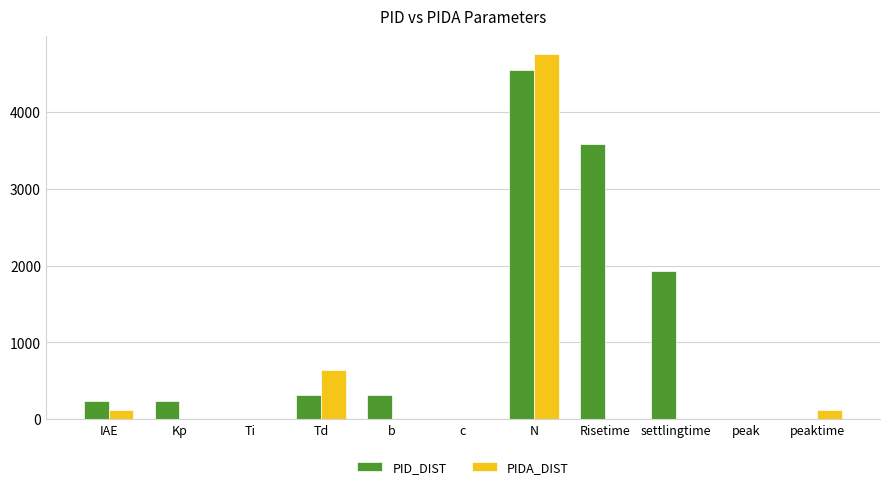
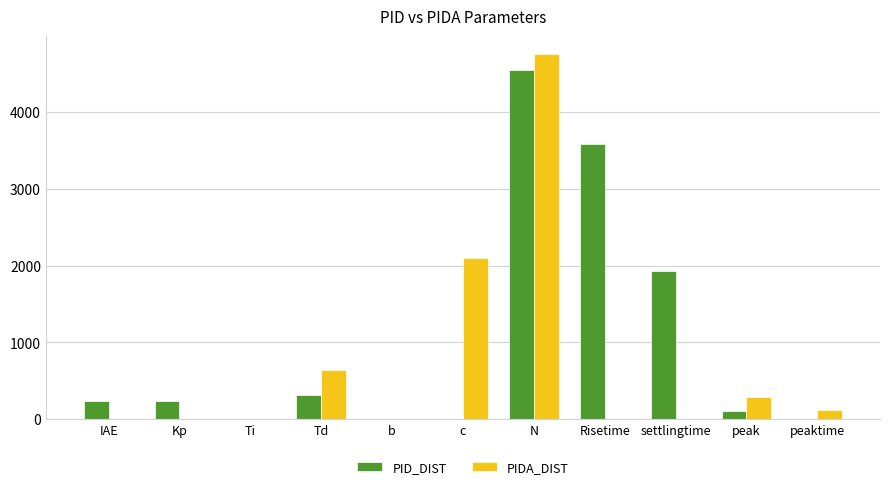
  {
    "PID_DIST": {
      "IAE": 200,
      "Kp": 200,
      "Td": 300,
-     "b": 300,
+     "b": 0,
      "N": 4500,
      "Risetime": 3600,
      "settlingtime": 1900,
-     "peak": 0
+     "peak": 100
    },
    "PIDA_DIST": {
-     "IAE": 100,
+     "IAE": 0,
      "Td": 600,
-     "c": 0,
+     "c": 2100,
      "N": 4800,
      "Risetime": 0,
-     "peak": 0,
+     "peak": 300,
      "peaktime": 100
    }
  }
